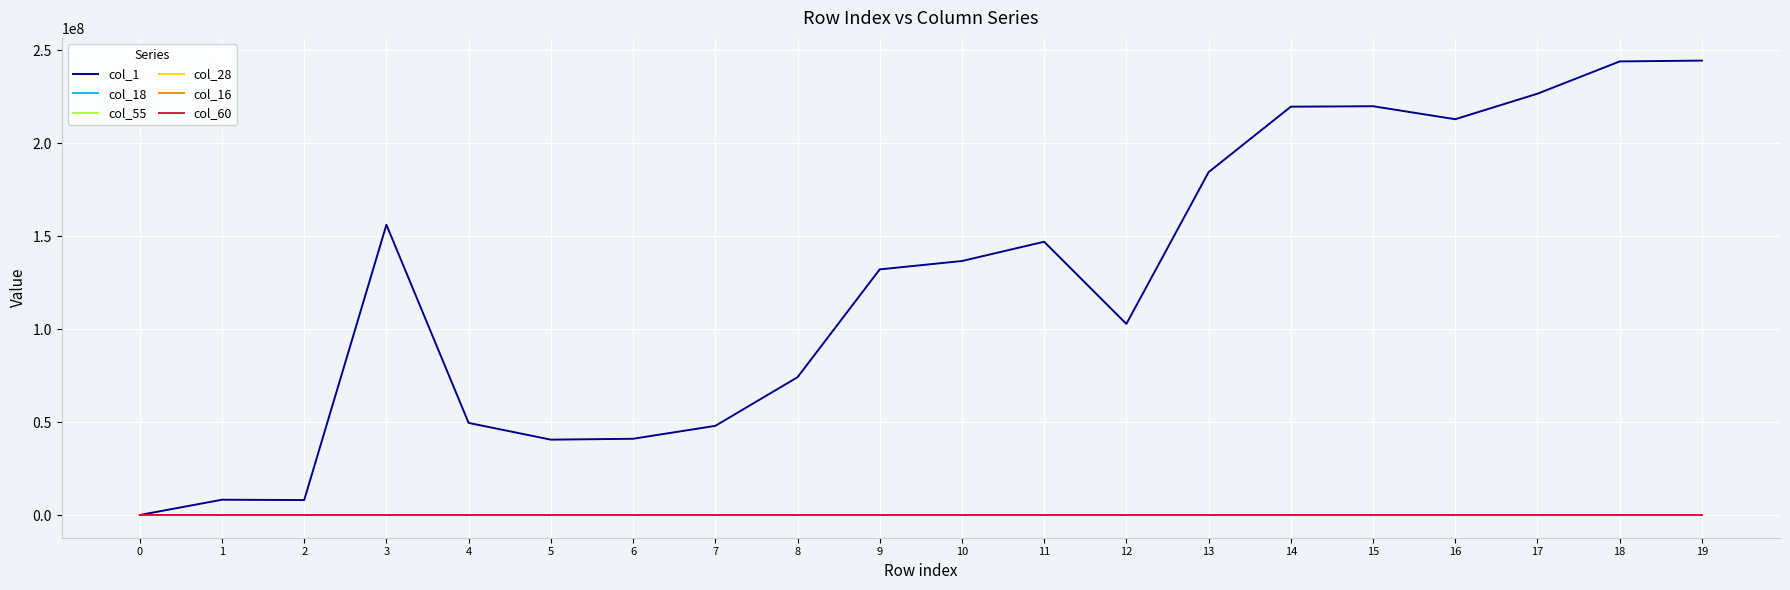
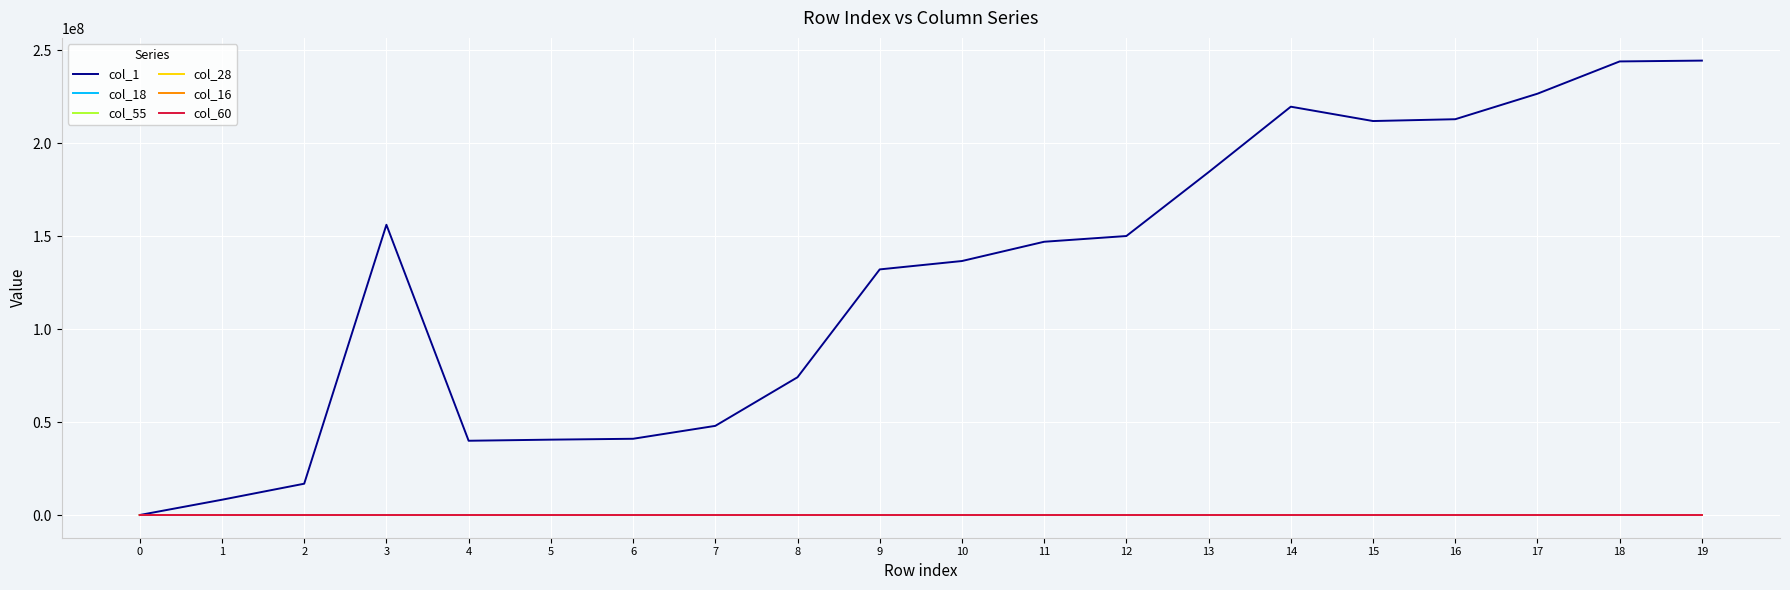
  {
    "col_1": {
      "1": 8000000,
-     "2": 8000000,
+     "2": 17000000,
      "3": 156000000,
-     "4": 50000000,
+     "4": 40000000,
      "5": 41000000,
      "6": 41000000,
      "7": 48000000,
      "8": 74000000,
      "9": 132000000,
      "10": 137000000,
      "11": 147000000,
-     "12": 103000000,
+     "12": 150000000,
      "13": 184000000,
      "14": 220000000,
-     "15": 220000000,
+     "15": 212000000,
      "16": 213000000,
      "17": 227000000,
      "18": 244000000,
      "19": 245000000
    },
    "col_60": {
      "1": 0,
      "2": 0,
      "3": 0,
      "4": 0,
      "5": 0,
      "6": 0,
      "7": 0,
      "8": 0,
      "9": 0,
      "10": 0,
      "11": 0,
      "12": 0,
      "13": 0,
      "14": 0,
      "15": 0,
      "16": 0,
      "17": 0,
      "18": 0,
      "19": 0
    }
  }
